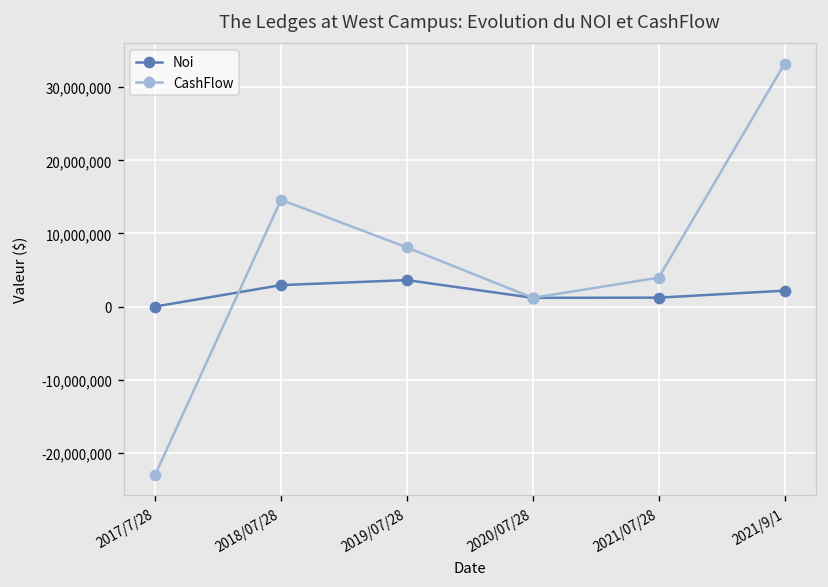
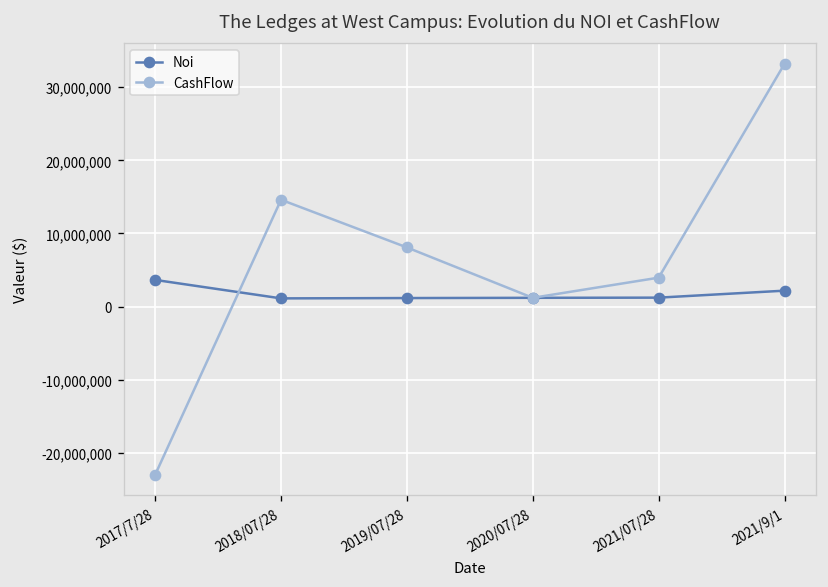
  {
    "Noi": {
-     "2017/7/28": "0",
-     "2018/07/28": "3,000,000",
-     "2019/07/28": "4,000,000",
+     "2017/7/28": "4,000,000",
+     "2018/07/28": "1,000,000",
+     "2019/07/28": "1,000,000",
      "2021/07/28": "1,000,000",
      "2021/9/1": "2,000,000"
    },
    "CashFlow": {
      "2017/7/28": "-23,000,000",
      "2018/07/28": "15,000,000",
      "2019/07/28": "8,000,000",
      "2021/07/28": "4,000,000",
      "2021/9/1": "33,000,000"
    }
  }
